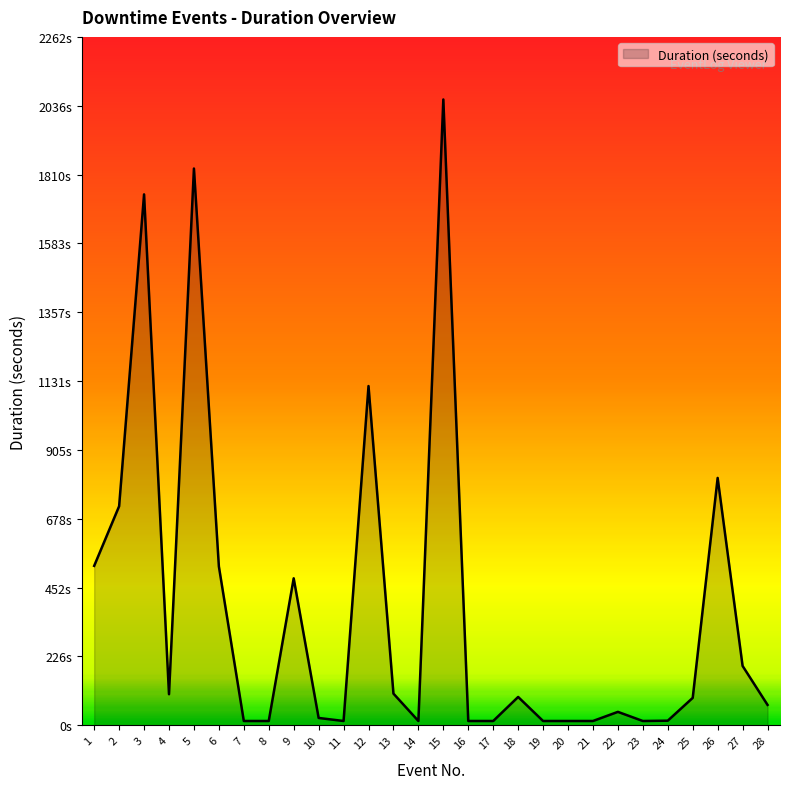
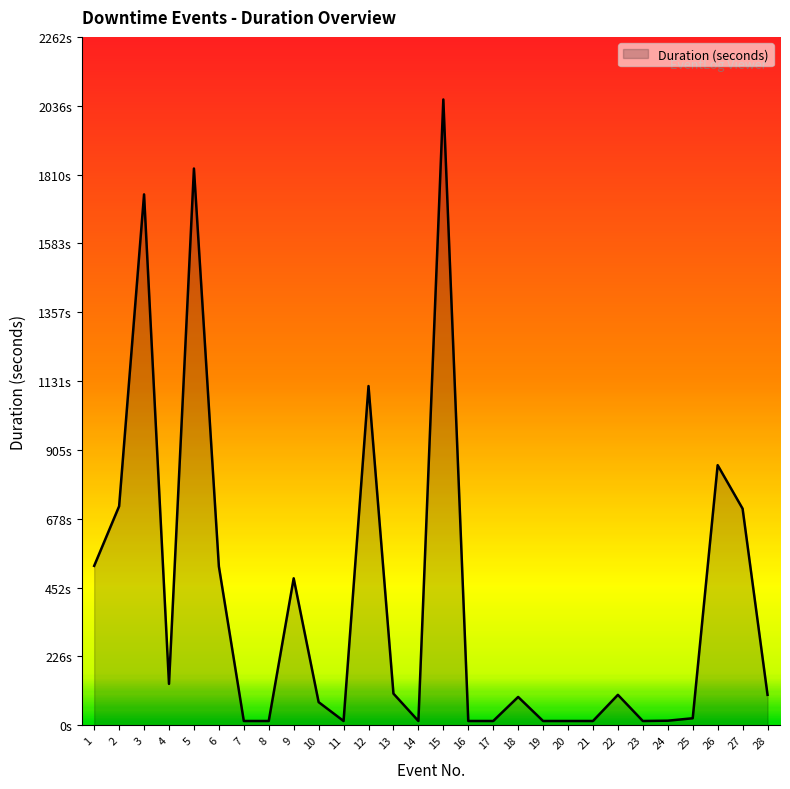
  {
    "1": "520s",
    "2": "720s",
    "3": "1750s",
-   "4": "100s",
+   "4": "140s",
    "5": "1830s",
    "6": "520s",
    "7": "10s",
    "8": "10s",
    "9": "480s",
-   "10": "20s",
+   "10": "80s",
    "11": "10s",
    "12": "1120s",
    "13": "100s",
    "14": "10s",
    "15": "2060s",
    "16": "10s",
    "17": "10s",
    "18": "90s",
    "19": "10s",
    "20": "10s",
    "21": "10s",
-   "22": "40s",
+   "22": "100s",
    "23": "10s",
    "24": "20s",
-   "25": "90s",
-   "26": "810s",
-   "27": "200s",
-   "28": "70s"
+   "25": "20s",
+   "26": "860s",
+   "27": "710s",
+   "28": "100s"
  }
